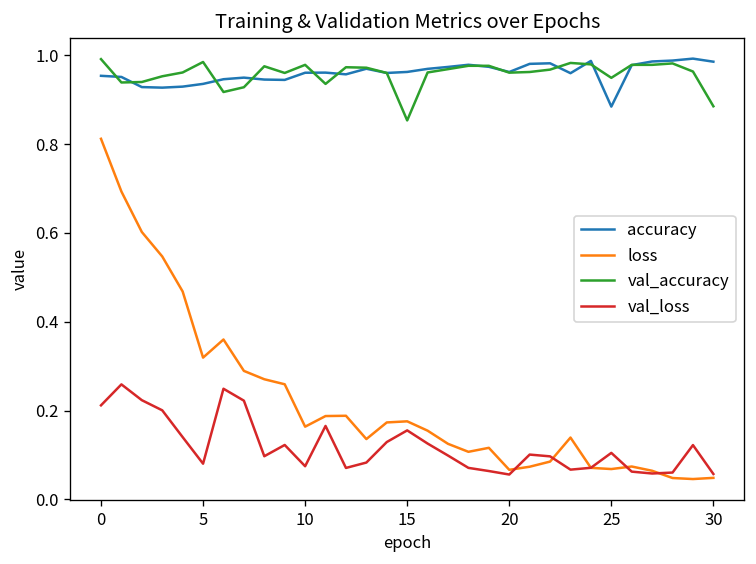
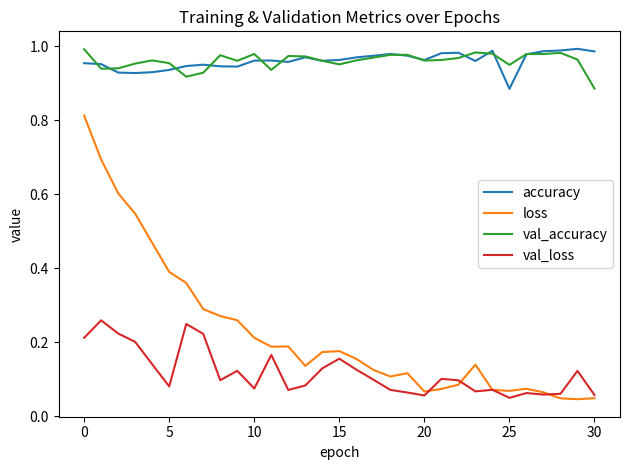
  {
    "accuracy": {
      "0": 0.95,
      "5": 0.94,
      "10": 0.96,
      "15": 0.96,
      "25": 0.88,
      "30": 0.99
    },
    "loss": {
      "0": 0.81,
-     "5": 0.32,
-     "10": 0.16,
+     "5": 0.39,
+     "10": 0.21,
      "15": 0.18,
      "20": 0.07,
      "25": 0.07,
      "30": 0.05
    },
    "val_accuracy": {
      "0": 0.99,
-     "5": 0.98,
+     "5": 0.95,
      "10": 0.98,
-     "15": 0.85,
+     "15": 0.95,
      "25": 0.95,
      "30": 0.89
    },
    "val_loss": {
      "0": 0.21,
      "5": 0.08,
      "10": 0.07,
      "15": 0.16,
      "20": 0.06,
-     "25": 0.10,
+     "25": 0.05,
      "30": 0.06
    }
  }
